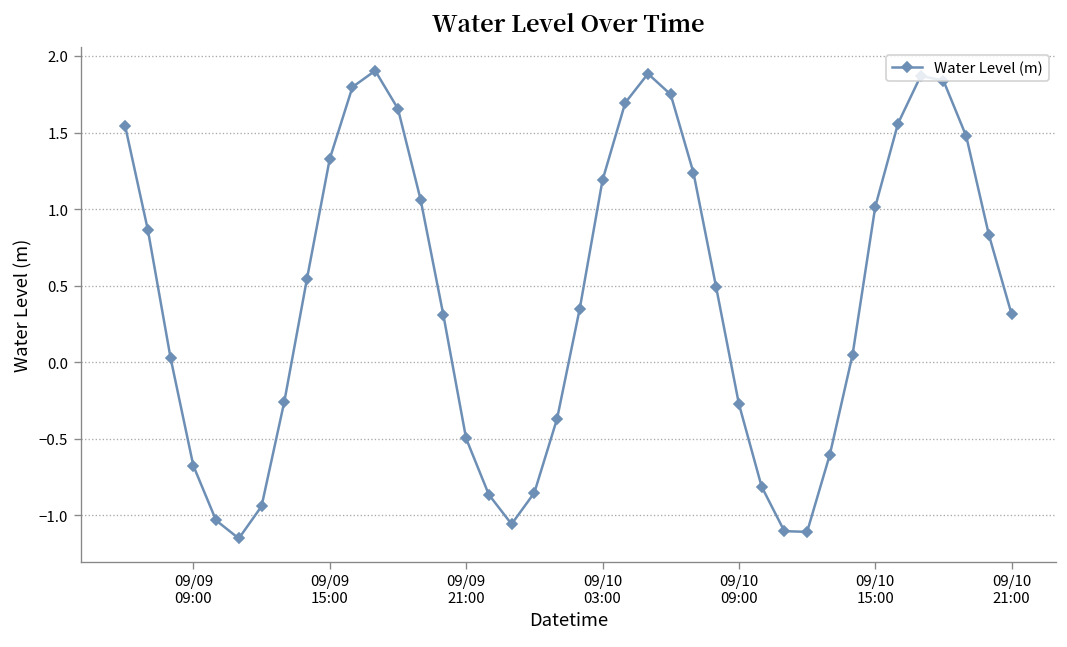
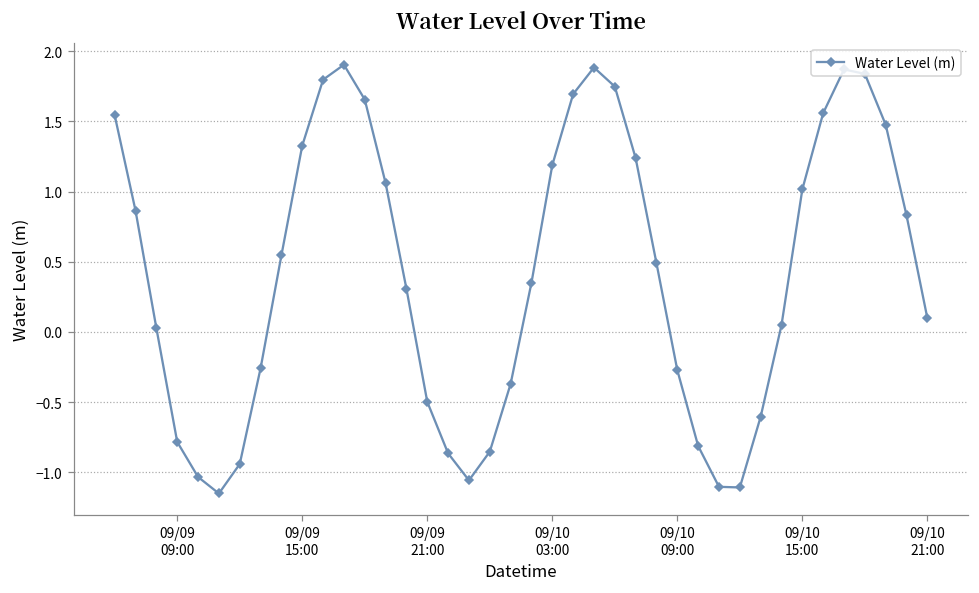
  {
-   "09/09 09:00": -0.68,
+   "09/09 09:00": -0.78,
    "09/09 15:00": 1.33,
    "09/09 21:00": -0.50,
    "09/10 03:00": 1.19,
    "09/10 09:00": -0.27,
    "09/10 15:00": 1.02,
-   "09/10 21:00": 0.31
+   "09/10 21:00": 0.10
  }
